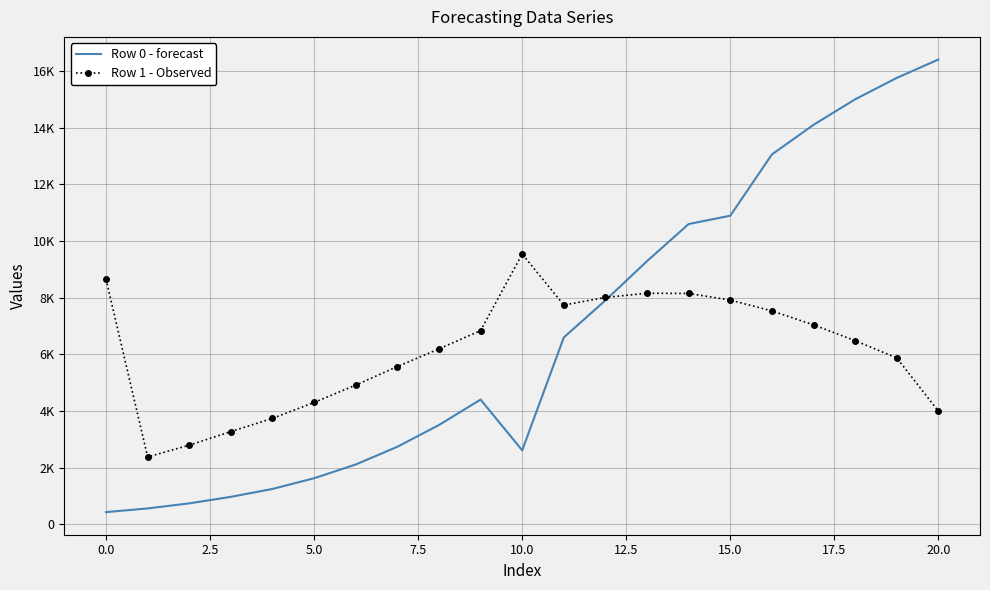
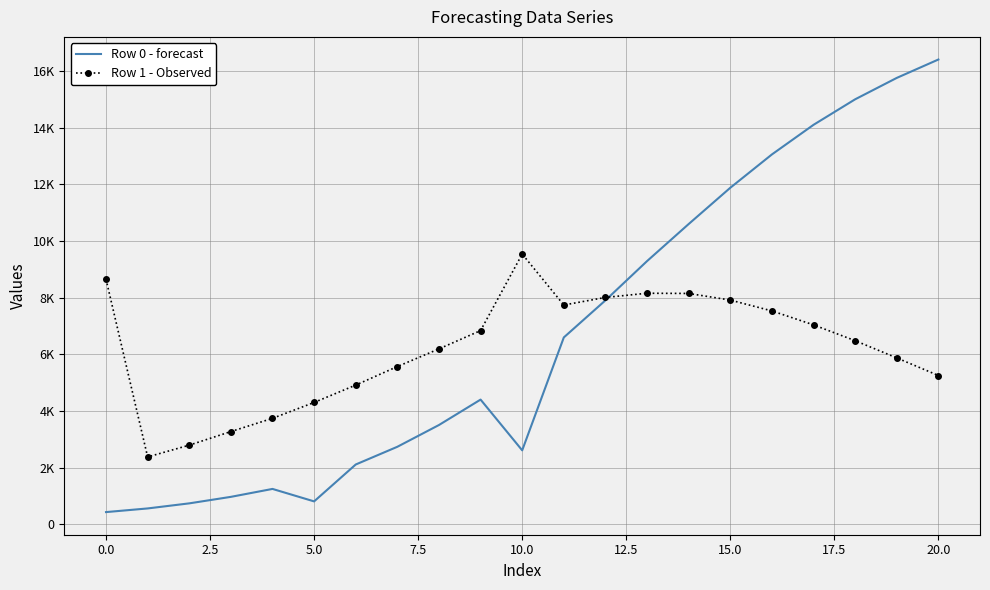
  {
    "Row 0 - forecast": {
      "0.0": 400,
-     "5.0": 1600,
+     "5.0": 800,
      "10.0": 2600,
-     "15.0": 10900,
+     "15.0": 11900,
      "20.0": 16400
    },
    "Row 1 - Observed": {
      "0.0": 8600,
      "5.0": 4300,
      "10.0": 9500,
      "15.0": 7900,
-     "20.0": 4000
+     "20.0": 5300
    }
  }
